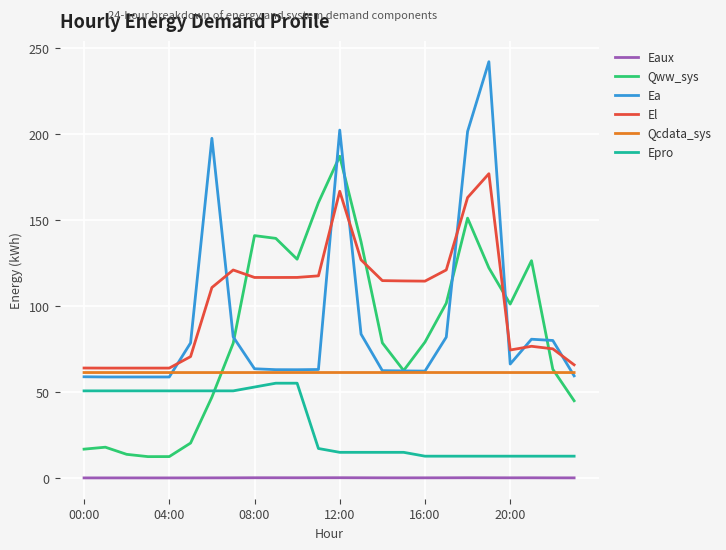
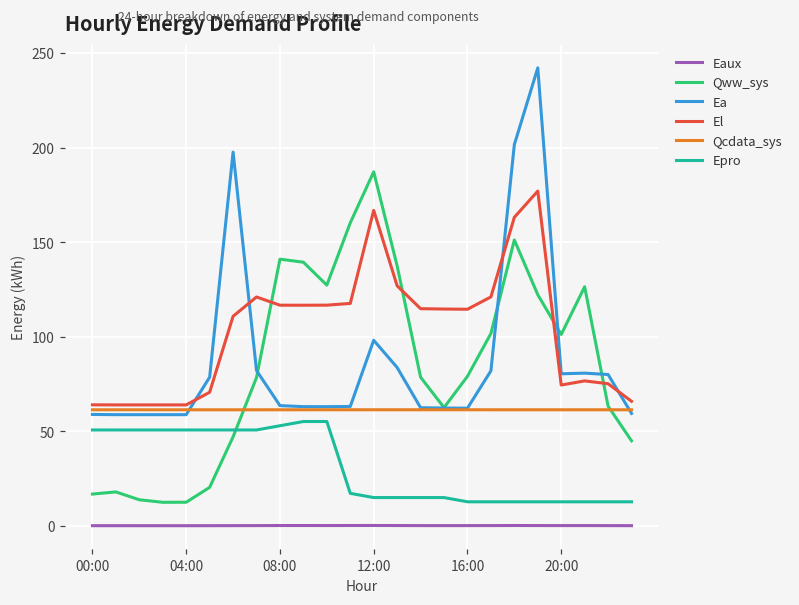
  {
    "Eaux": {
      "00:00": 0,
      "04:00": 0,
      "08:00": 0,
      "12:00": 0,
      "16:00": 0,
      "20:00": 0
    },
    "Ea": {
      "00:00": 59,
      "04:00": 59,
      "08:00": 64,
-     "12:00": 202,
-     "20:00": 66
+     "12:00": 98,
+     "20:00": 80
    }
  }
